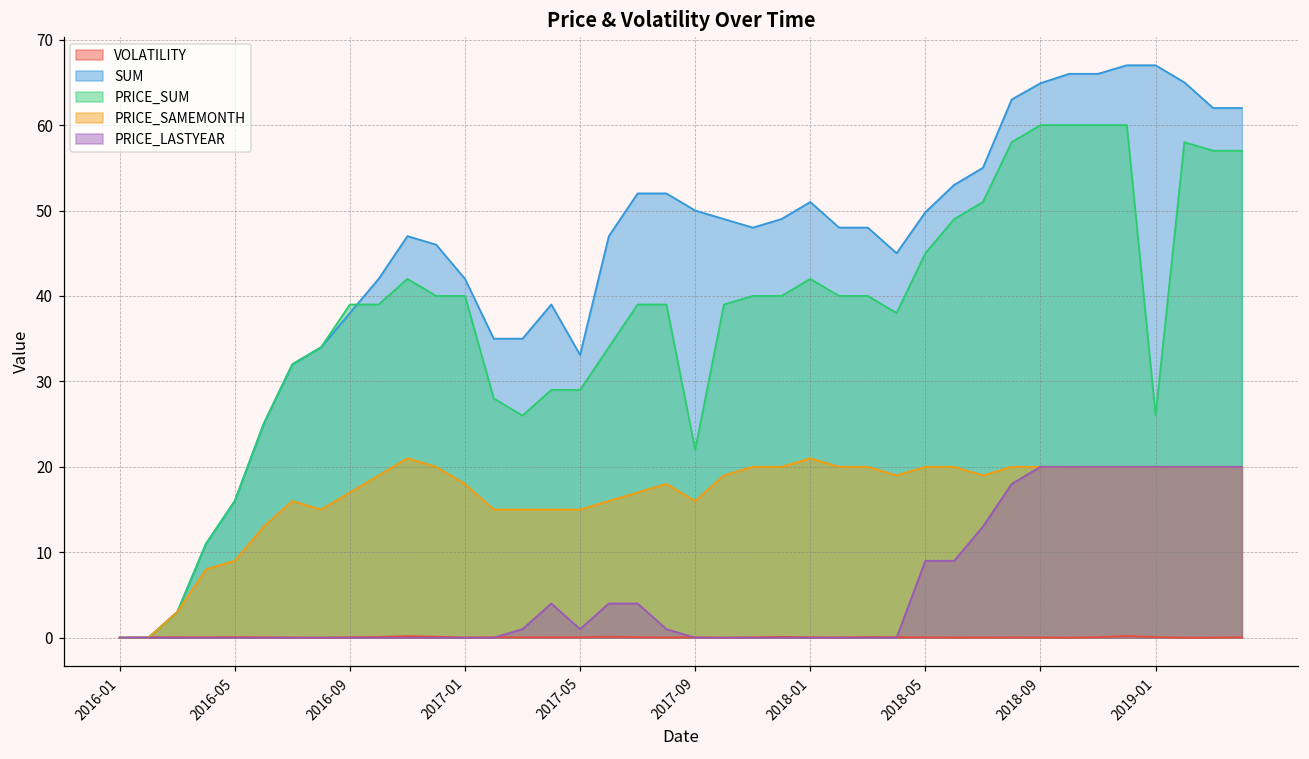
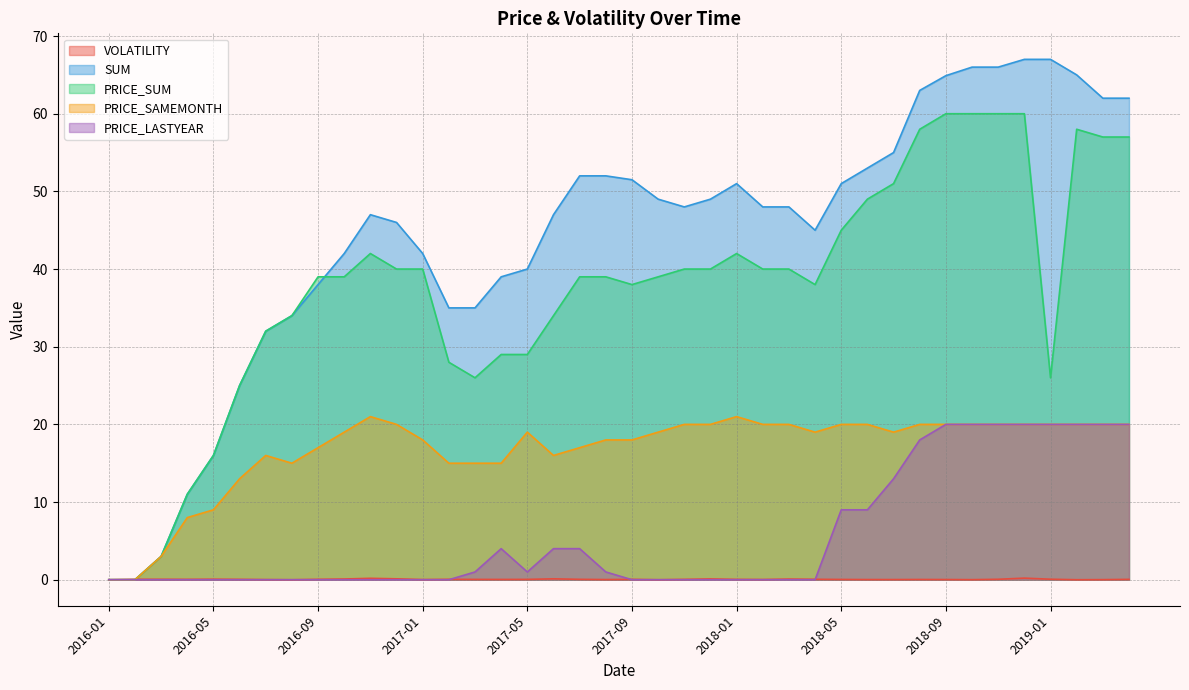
  {
    "VOLATILITY": {
      "2017-05": 0,
      "2018-05": 0,
      "2018-09": 0,
      "2019-01": 0
    },
    "SUM": {
      "2016-09": 38,
      "2017-01": 42,
-     "2017-05": 33,
-     "2017-09": 50,
+     "2017-05": 40,
+     "2017-09": 52,
      "2018-01": 51,
-     "2018-05": 50,
+     "2018-05": 51,
      "2018-09": 65,
      "2019-01": 67
    },
    "PRICE_SUM": {
      "2016-09": 39,
      "2017-01": 40,
      "2017-05": 29,
-     "2017-09": 22,
+     "2017-09": 38,
      "2018-01": 42,
      "2018-05": 45,
      "2018-09": 60,
      "2019-01": 26
    },
    "PRICE_SAMEMONTH": {
      "2016-05": 9,
      "2016-09": 17,
      "2017-01": 18,
-     "2017-05": 15,
-     "2017-09": 16,
+     "2017-05": 19,
+     "2017-09": 18,
      "2018-01": 21,
      "2018-05": 20
    },
    "PRICE_LASTYEAR": {
      "2017-05": 1,
      "2018-05": 9
    }
  }
